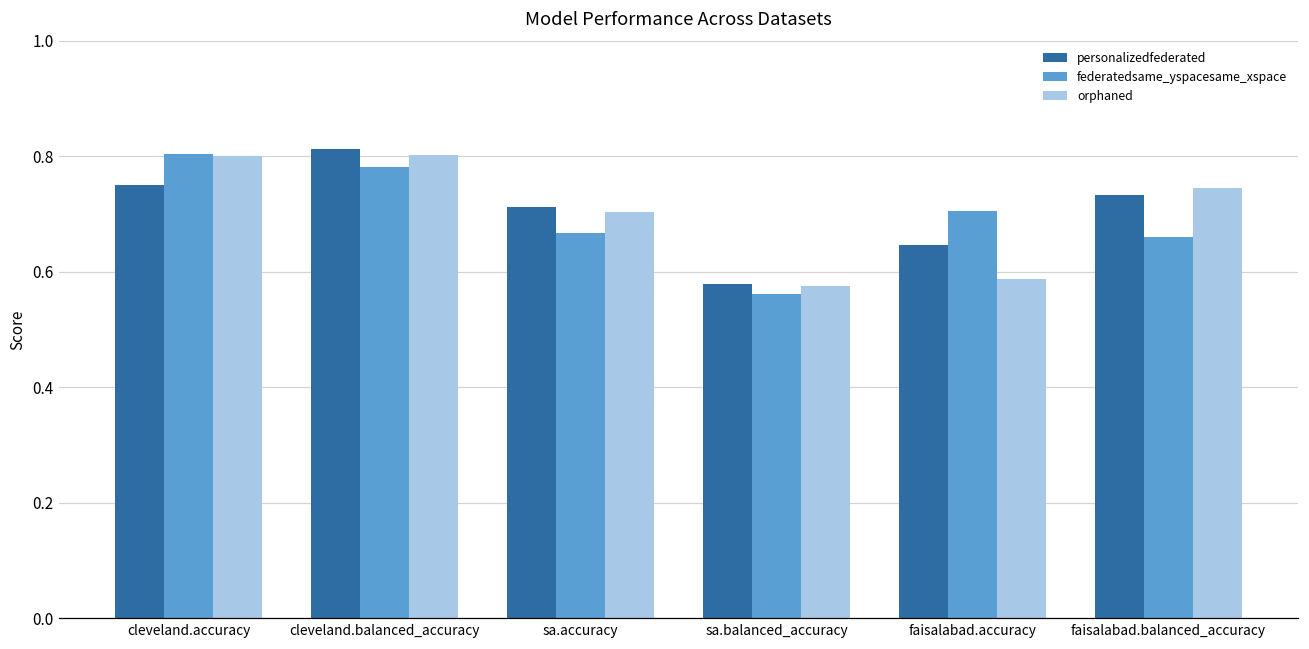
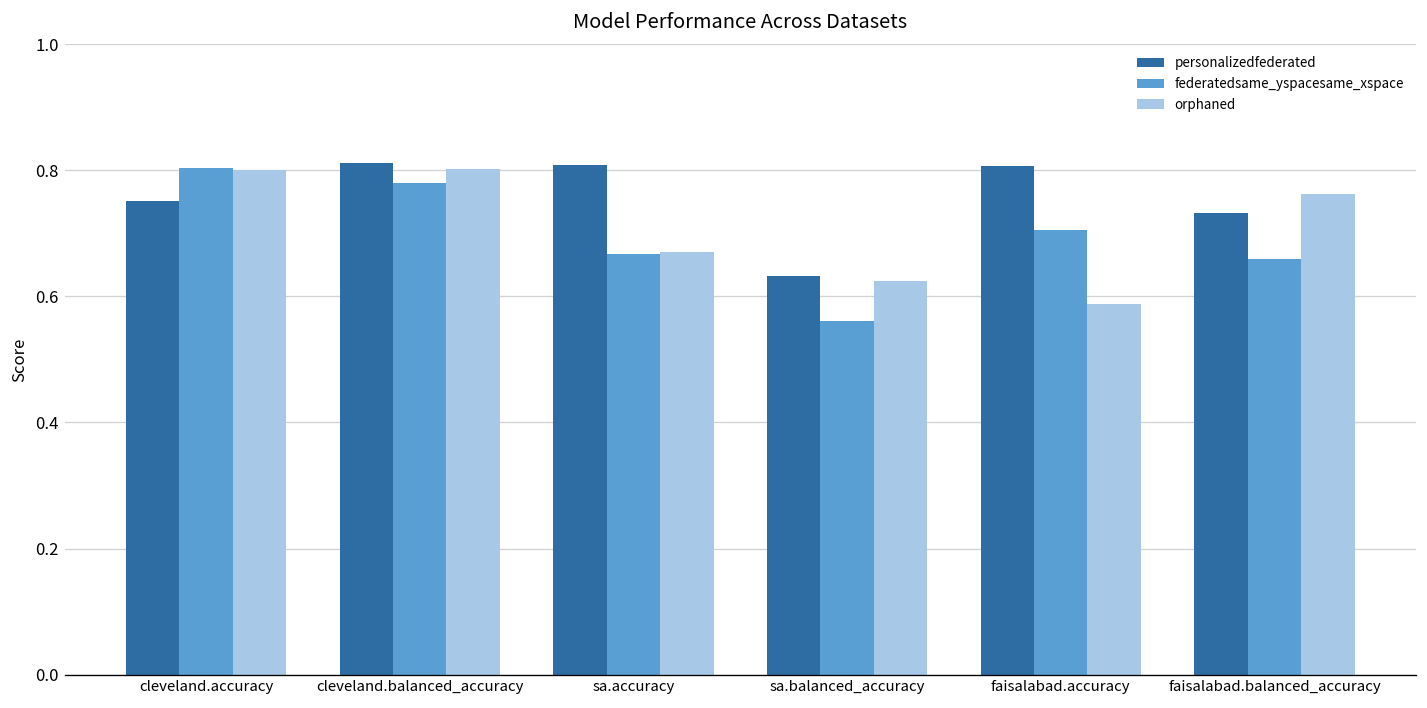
  {
    "personalizedfederated": {
      "cleveland.accuracy": 0.75,
      "cleveland.balanced_accuracy": 0.81,
-     "sa.accuracy": 0.71,
-     "sa.balanced_accuracy": 0.58,
-     "faisalabad.accuracy": 0.65,
+     "sa.accuracy": 0.81,
+     "sa.balanced_accuracy": 0.63,
+     "faisalabad.accuracy": 0.81,
      "faisalabad.balanced_accuracy": 0.73
    },
    "federatedsame_yspacesame_xspace": {
      "cleveland.accuracy": 0.80,
      "cleveland.balanced_accuracy": 0.78,
      "sa.accuracy": 0.67,
      "sa.balanced_accuracy": 0.56,
      "faisalabad.accuracy": 0.71,
      "faisalabad.balanced_accuracy": 0.66
    },
    "orphaned": {
      "cleveland.accuracy": 0.80,
      "cleveland.balanced_accuracy": 0.80,
-     "sa.accuracy": 0.70,
-     "sa.balanced_accuracy": 0.57,
+     "sa.accuracy": 0.67,
+     "sa.balanced_accuracy": 0.62,
      "faisalabad.accuracy": 0.59,
-     "faisalabad.balanced_accuracy": 0.75
+     "faisalabad.balanced_accuracy": 0.76
    }
  }
